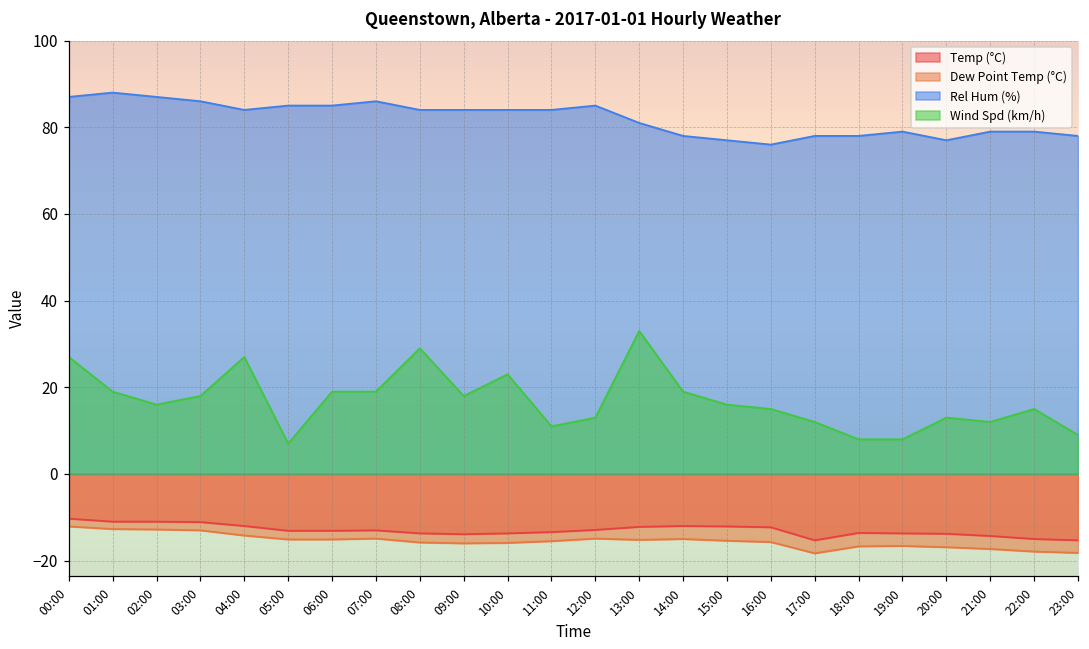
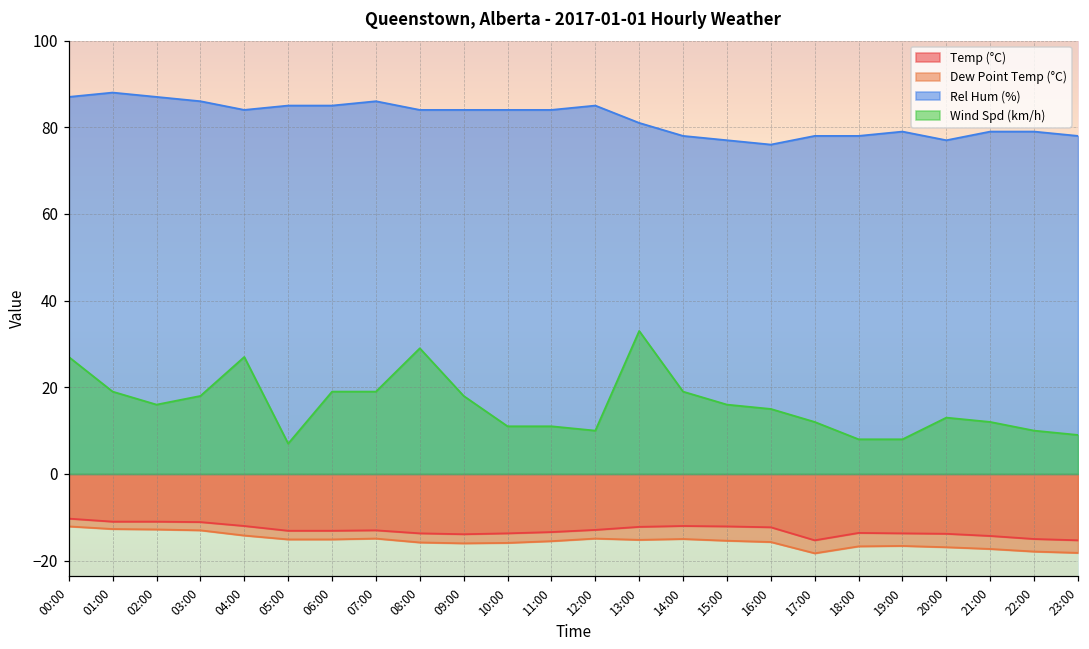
  {
    "Rel Hum (%)": {
      "00:00": 87,
      "01:00": 88,
      "02:00": 87,
      "03:00": 86,
      "04:00": 84,
      "05:00": 85,
      "06:00": 85,
      "07:00": 86,
      "08:00": 84,
      "09:00": 84,
      "10:00": 84,
      "11:00": 84,
      "12:00": 85,
      "13:00": 81,
      "14:00": 78,
      "15:00": 77,
      "16:00": 76,
      "17:00": 78,
      "18:00": 78,
      "19:00": 79,
      "20:00": 77,
      "21:00": 79,
      "22:00": 79,
      "23:00": 78
    },
    "Wind Spd (km/h)": {
      "00:00": 27,
      "01:00": 19,
      "02:00": 16,
      "03:00": 18,
      "04:00": 27,
      "05:00": 7,
      "06:00": 19,
      "07:00": 19,
      "08:00": 29,
      "09:00": 18,
-     "10:00": 23,
+     "10:00": 11,
      "11:00": 11,
-     "12:00": 13,
+     "12:00": 10,
      "13:00": 33,
      "14:00": 19,
      "15:00": 16,
      "16:00": 15,
      "17:00": 12,
      "18:00": 8,
      "19:00": 8,
      "20:00": 13,
      "21:00": 12,
-     "22:00": 15,
+     "22:00": 10,
      "23:00": 9
    }
  }
